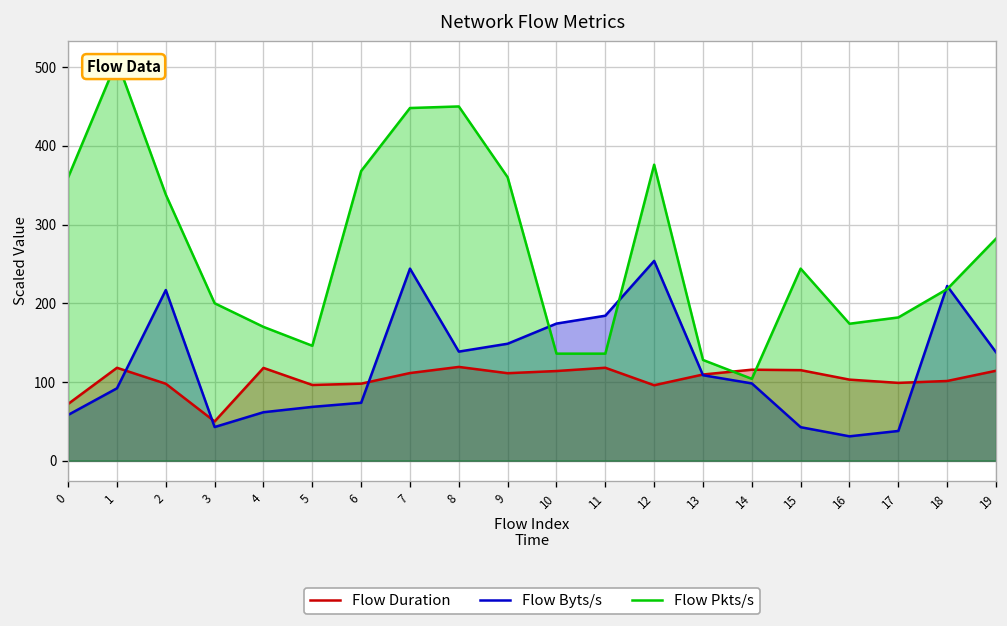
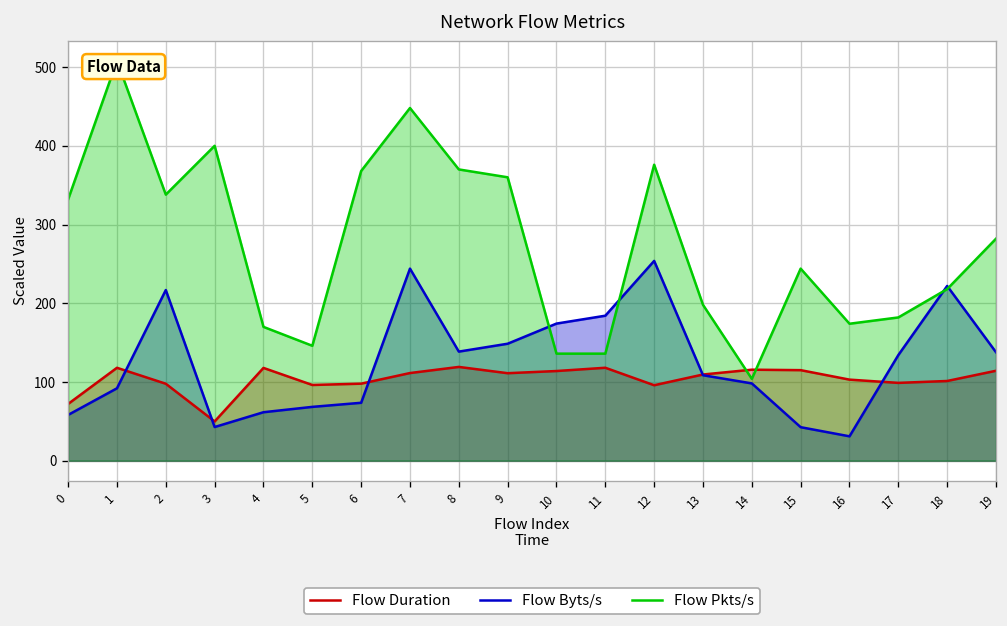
  {
    "Flow Duration": {
      "0": 70,
      "1": 120,
      "2": 100,
      "3": 50,
      "4": 120,
      "5": 100,
      "6": 100,
      "7": 110,
      "8": 120,
      "9": 110,
      "10": 110,
      "11": 120,
      "12": 100,
      "14": 120,
      "15": 120,
      "16": 100,
      "17": 100,
      "18": 100,
      "19": 110
    },
    "Flow Byts/s": {
      "0": 60,
      "1": 90,
      "2": 220,
      "3": 40,
      "4": 60,
      "5": 70,
      "6": 70,
      "7": 240,
      "8": 140,
      "9": 150,
      "10": 170,
      "11": 180,
      "12": 250,
      "14": 100,
      "15": 40,
      "16": 30,
-     "17": 40,
+     "17": 130,
      "18": 220,
      "19": 140
    },
    "Flow Pkts/s": {
-     "0": 360,
+     "0": 330,
      "2": 340,
-     "3": 200,
+     "3": 400,
      "4": 170,
      "5": 150,
      "6": 370,
      "7": 450,
-     "8": 450,
+     "8": 370,
      "9": 360,
      "10": 140,
      "11": 140,
      "12": 380,
-     "13": 130,
+     "13": 200,
      "14": 100,
      "15": 240,
      "16": 170,
      "17": 180,
      "18": 220,
      "19": 280
    }
  }
